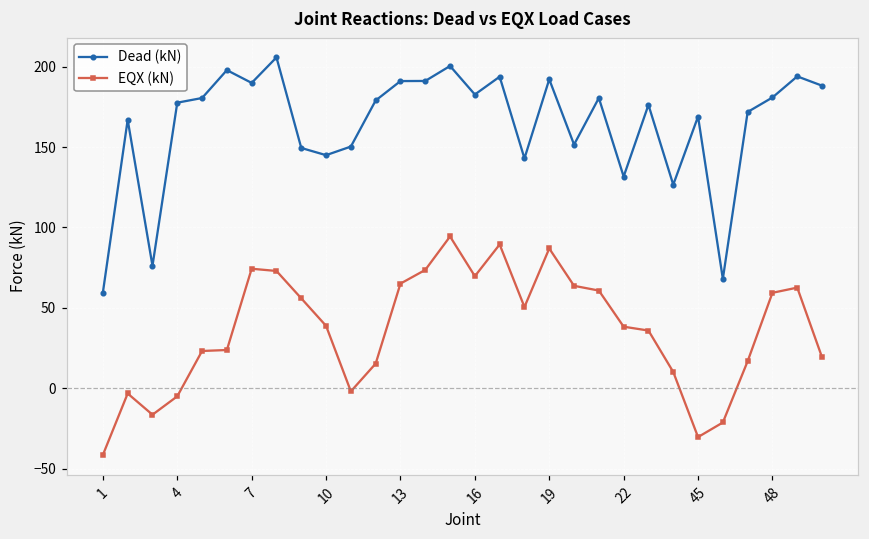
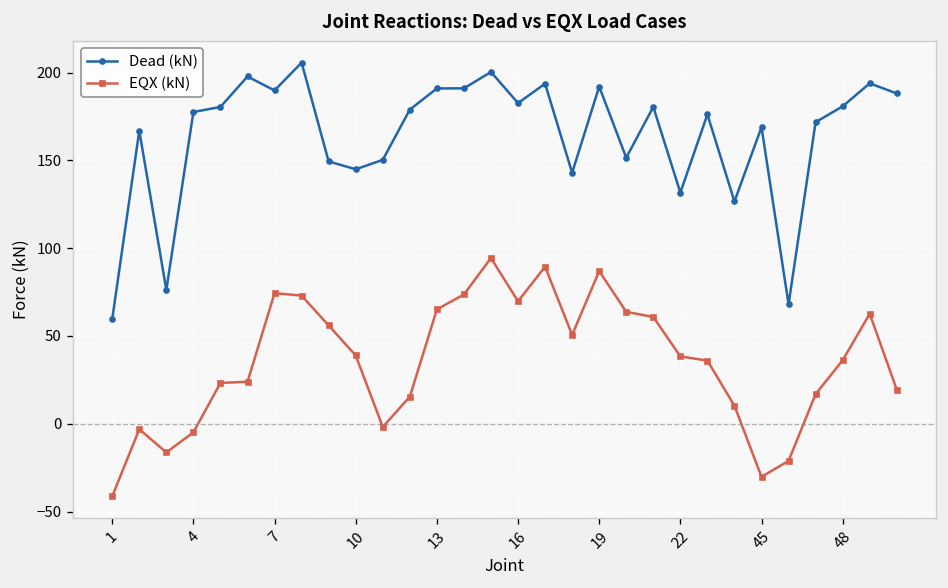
  {
    "Dead (kN)": {
      "45": 169,
      "48": 181
    },
    "EQX (kN)": {
      "45": -30,
-     "48": 59
+     "48": 36
    }
  }
